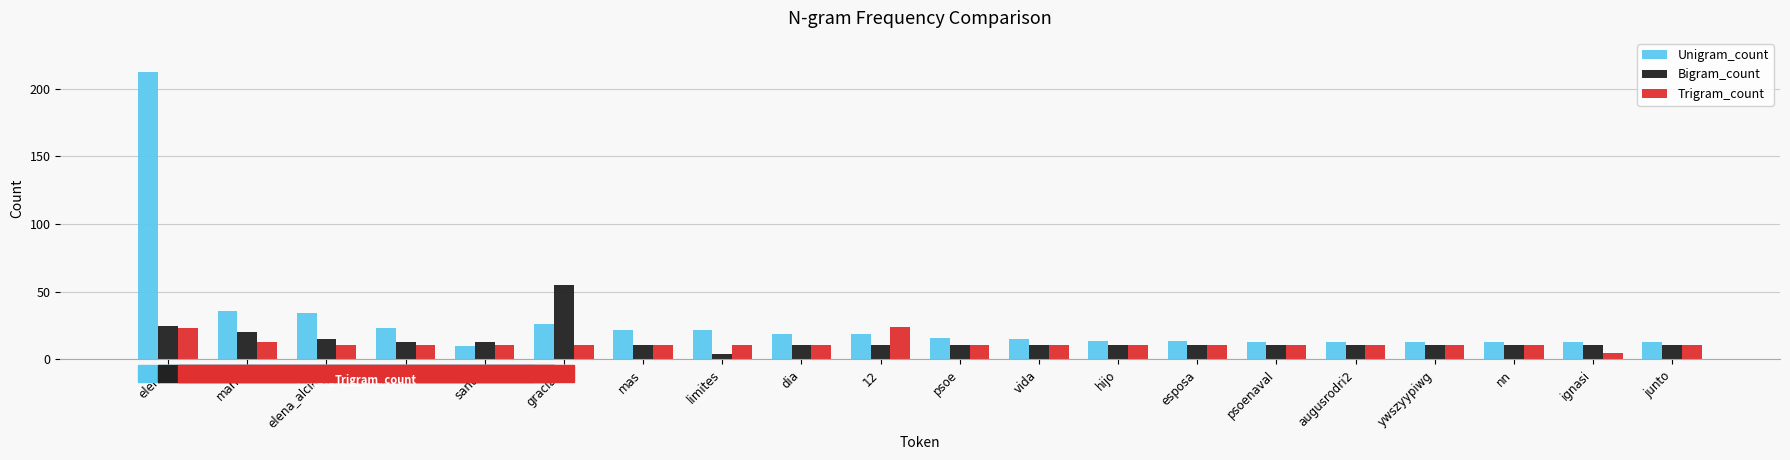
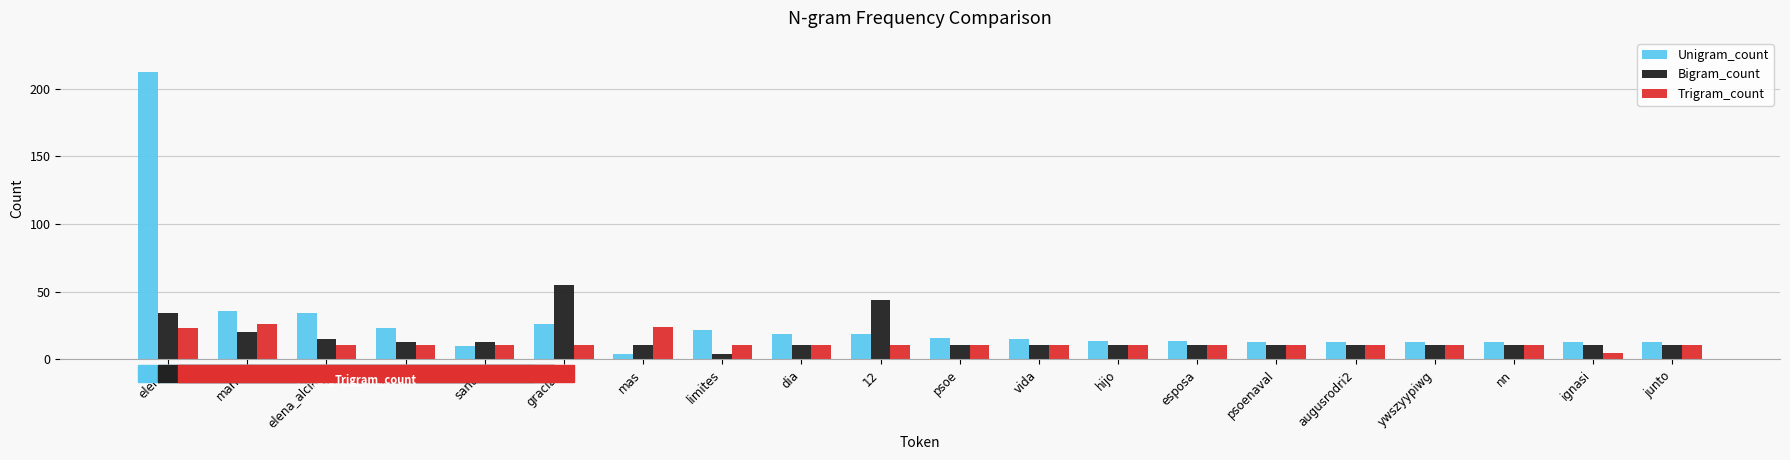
  {
    "Unigram_count": {
      "elena": 212,
      "maria": 36,
      "elena_alcina": 34,
      "si": 23,
      "santa": 10,
      "gracias": 26,
-     "mas": 22,
+     "mas": 4,
      "limites": 22,
      "dia": 19,
      "12": 19,
      "psoe": 16,
      "vida": 15,
      "hijo": 14,
      "esposa": 14,
      "psoenaval": 13,
      "augusrodri2": 13,
      "ywszyypiwg": 13,
      "nn": 13,
      "ignasi": 13,
      "junto": 13
    },
    "Bigram_count": {
-     "elena": 25,
+     "elena": 34,
      "maria": 20,
      "elena_alcina": 15,
      "si": 13,
      "santa": 13,
      "gracias": 55,
      "mas": 11,
      "limites": 4,
      "dia": 11,
-     "12": 11,
+     "12": 44,
      "psoe": 11,
      "vida": 11,
      "hijo": 11,
      "esposa": 11,
      "psoenaval": 11,
      "augusrodri2": 11,
      "ywszyypiwg": 11,
      "nn": 11,
      "ignasi": 11,
      "junto": 11
    },
    "Trigram_count": {
      "elena": 23,
-     "maria": 13,
+     "maria": 26,
      "elena_alcina": 11,
      "si": 11,
      "santa": 11,
      "gracias": 11,
-     "mas": 11,
+     "mas": 24,
      "limites": 11,
      "dia": 11,
-     "12": 24,
+     "12": 11,
      "psoe": 11,
      "vida": 11,
      "hijo": 11,
      "esposa": 11,
      "psoenaval": 11,
      "augusrodri2": 11,
      "ywszyypiwg": 11,
      "nn": 11,
      "ignasi": 5,
      "junto": 11
    }
  }
